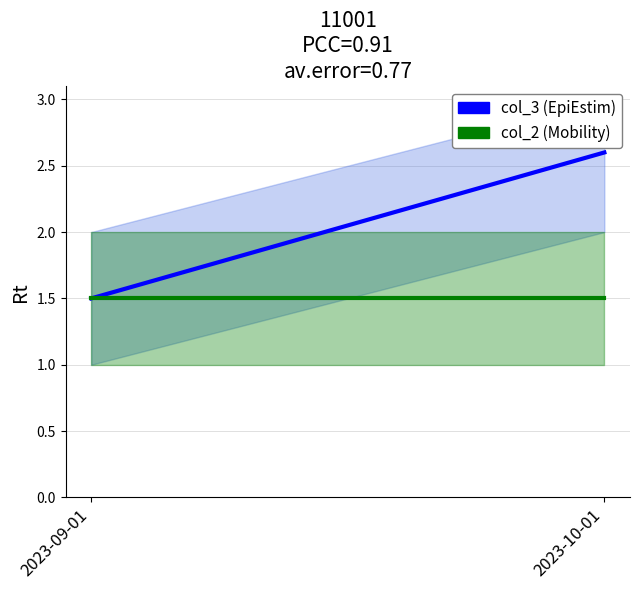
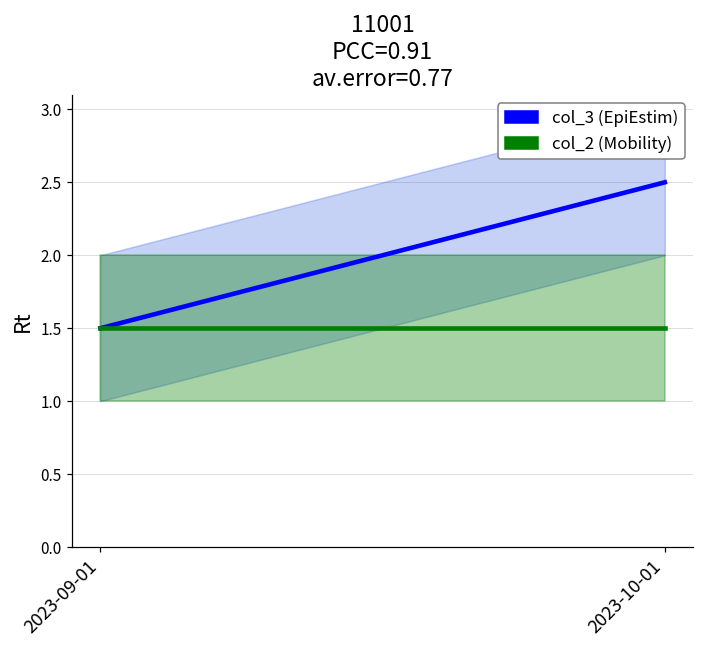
  {
    "col_3 (EpiEstim)": {
-     "2023-10-01": 2.6
+     "2023-10-01": 2.5
    }
  }
